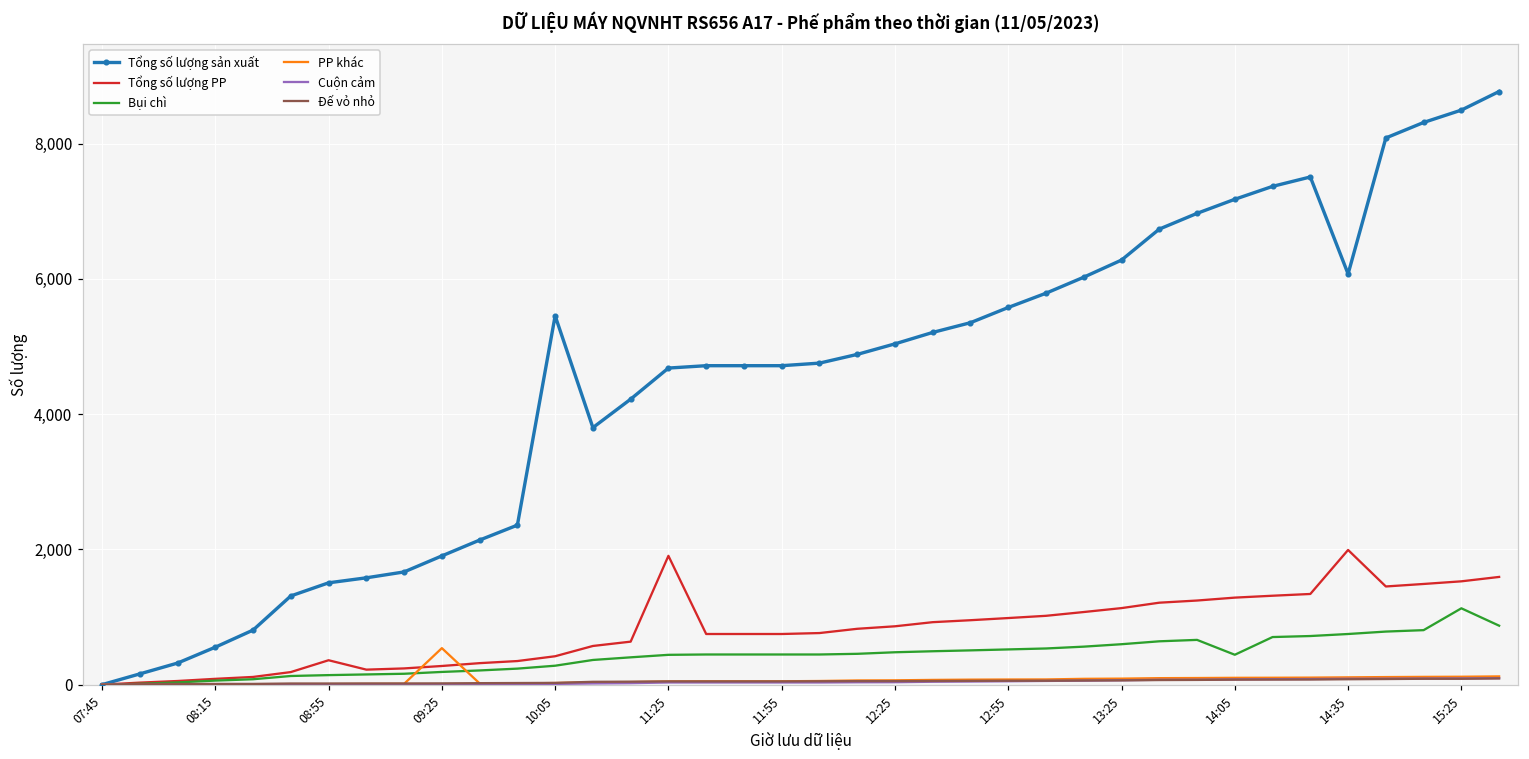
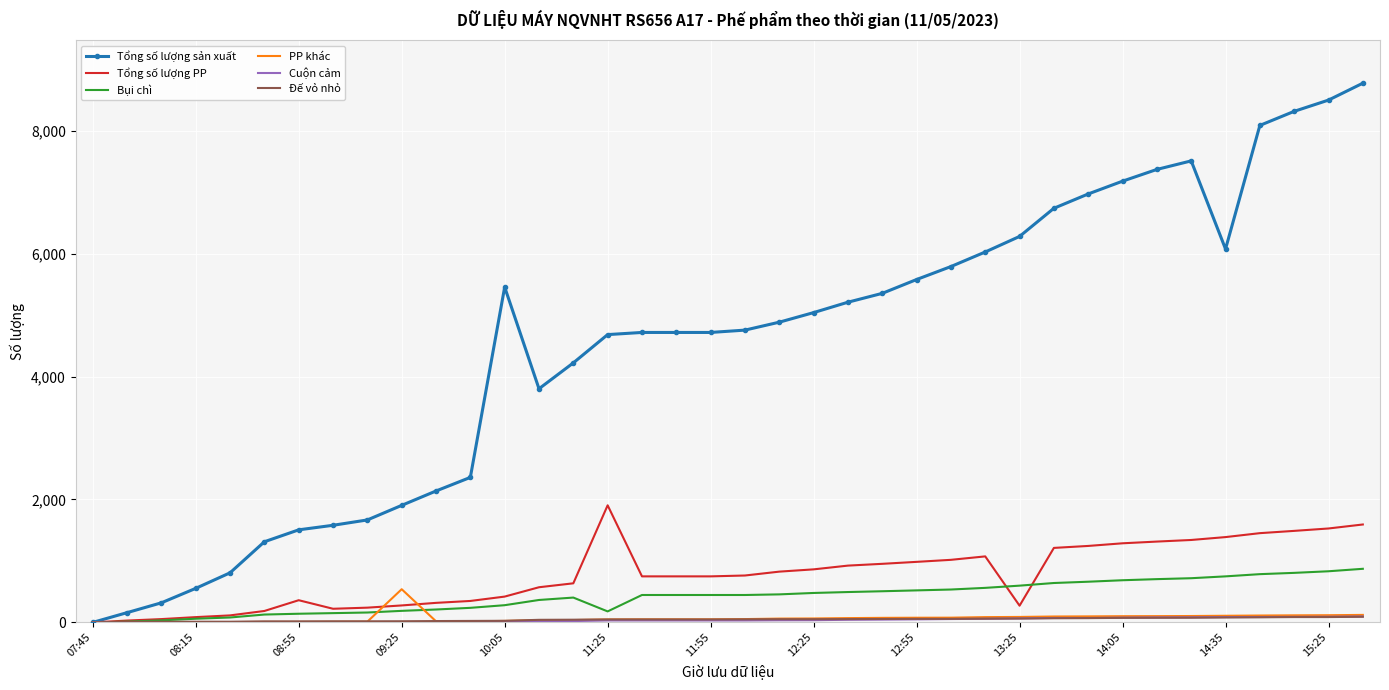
  {
    "Tổng số lượng sản xuất": {
      "08:15": "600",
      "08:55": "1,500",
      "09:25": "1,900",
      "10:05": "5,500",
      "11:25": "4,700",
      "11:55": "4,700",
      "12:25": "5,000",
      "12:55": "5,600",
      "13:25": "6,300",
      "14:05": "7,200",
      "14:35": "6,100",
      "15:25": "8,500"
    },
    "Tổng số lượng PP": {
      "08:55": "400",
      "09:25": "300",
      "10:05": "400",
      "11:25": "1,900",
      "11:55": "700",
      "12:25": "900",
      "12:55": "1,000",
-     "13:25": "1,100",
+     "13:25": "300",
      "14:05": "1,300",
-     "14:35": "2,000",
+     "14:35": "1,400",
      "15:25": "1,500"
    },
    "Bụi chì": {
      "08:55": "100",
      "09:25": "200",
      "10:05": "300",
-     "11:25": "400",
+     "11:25": "200",
      "11:55": "400",
      "12:25": "500",
      "12:55": "500",
      "13:25": "600",
-     "14:05": "400",
+     "14:05": "700",
      "14:35": "700",
-     "15:25": "1,100"
+     "15:25": "800"
    },
    "PP khác": {
      "09:25": "500"
    }
  }
